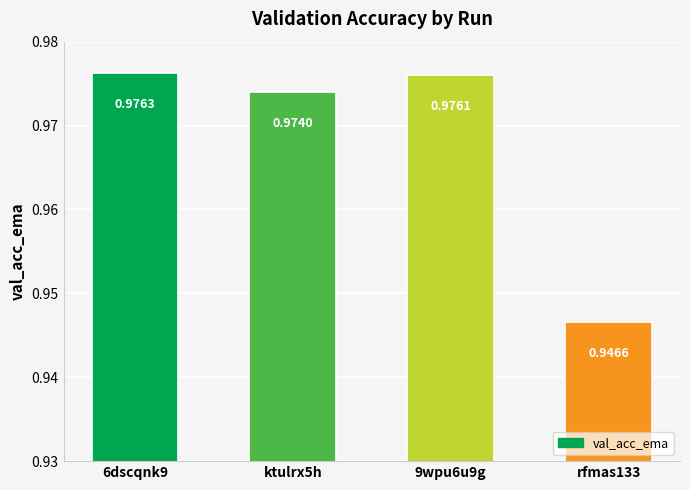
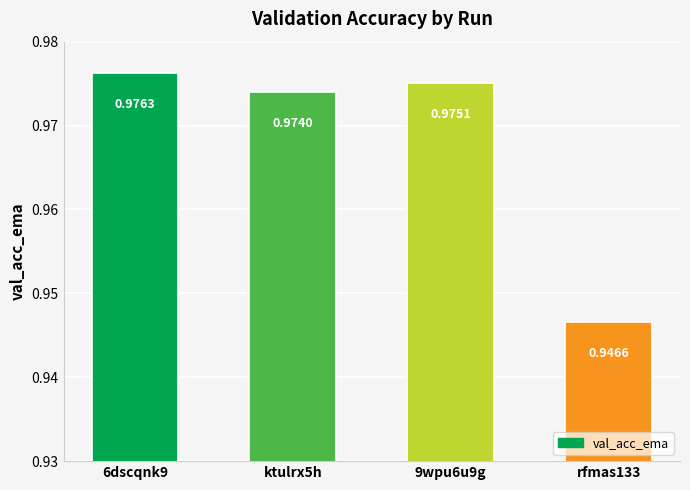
  {
    "6dscqnk9": 0.9763,
    "ktulrx5h": 0.9740,
-   "9wpu6u9g": 0.9761,
+   "9wpu6u9g": 0.9751,
    "rfmas133": 0.9466
  }
